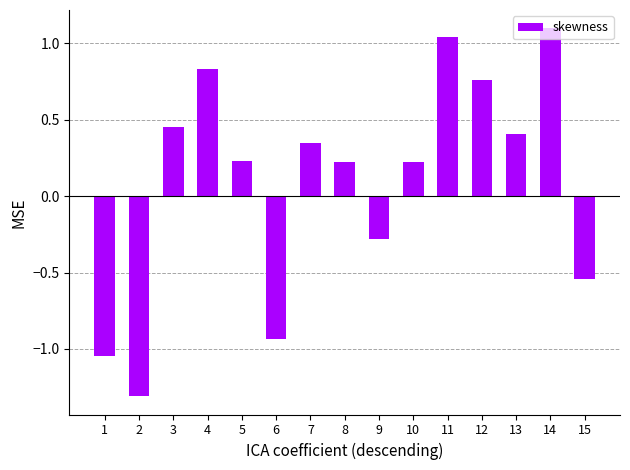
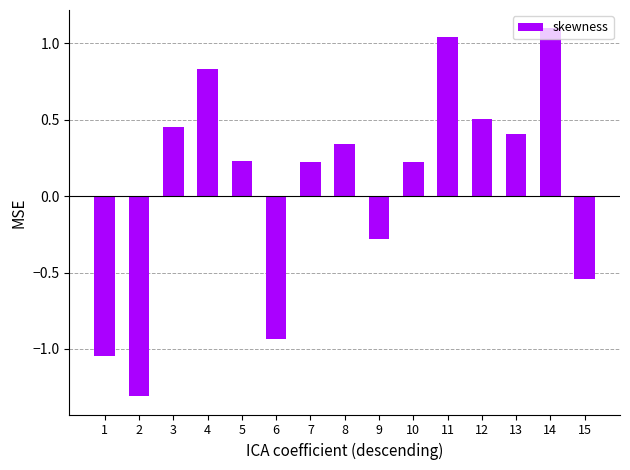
  {
    "1": -1.04,
    "2": -1.31,
    "3": 0.45,
    "4": 0.83,
    "5": 0.23,
    "6": -0.94,
-   "7": 0.35,
-   "8": 0.22,
+   "7": 0.23,
+   "8": 0.34,
    "9": -0.28,
    "10": 0.22,
    "11": 1.04,
-   "12": 0.76,
+   "12": 0.51,
    "13": 0.40,
    "15": -0.54
  }
